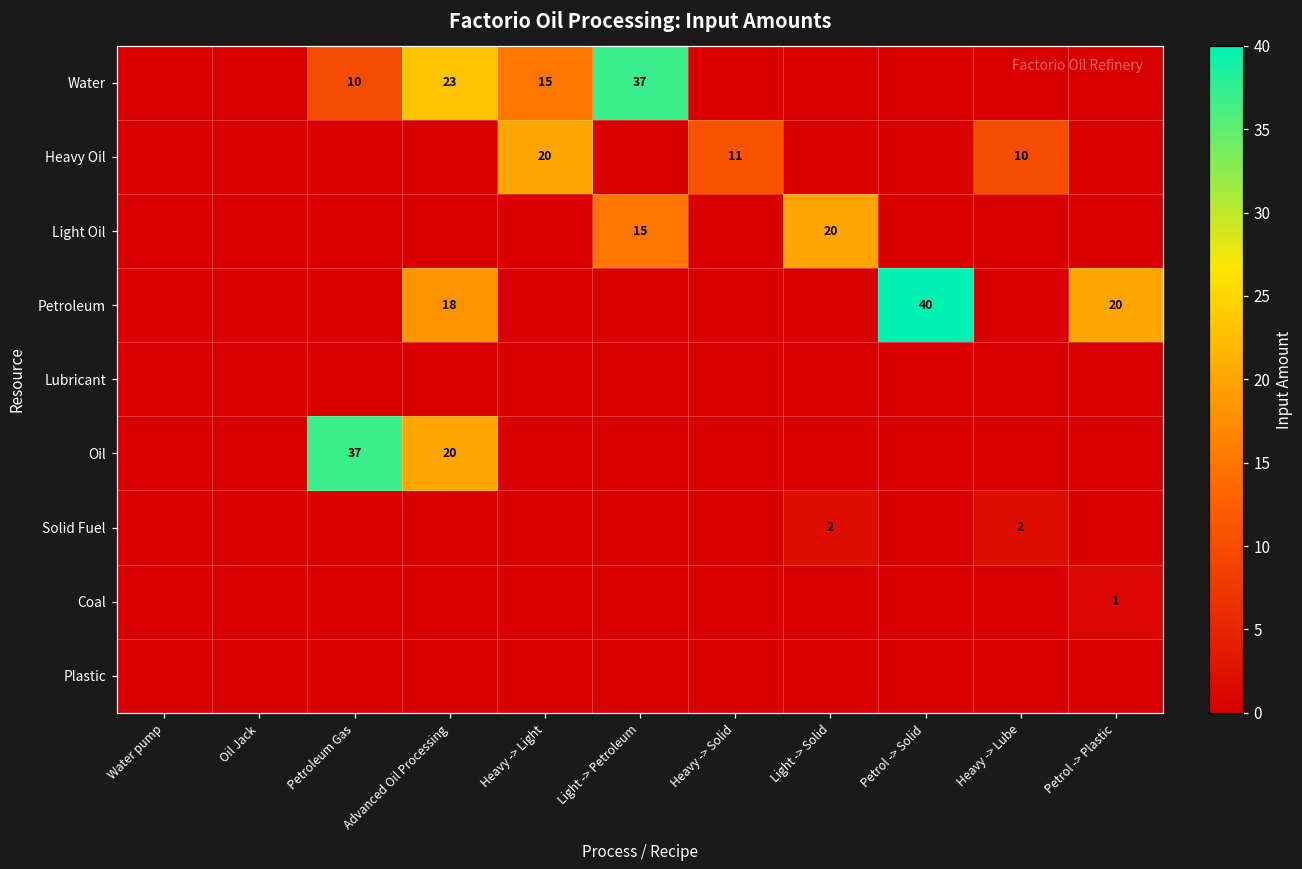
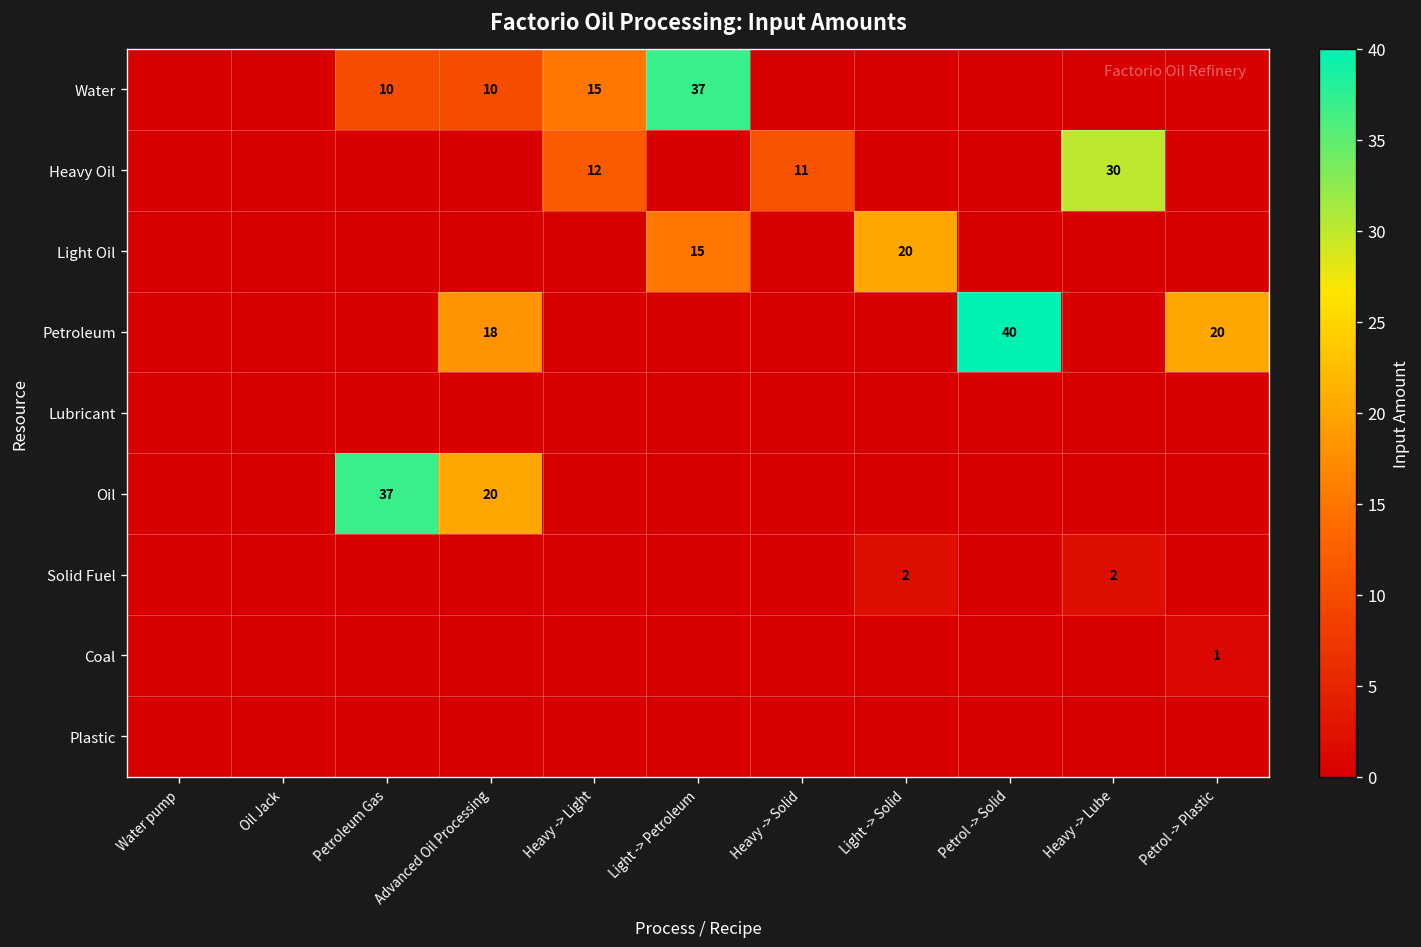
  {
    "Water": {
      "Petroleum Gas": 10,
-     "Advanced Oil Processing": 23,
+     "Advanced Oil Processing": 10,
      "Heavy -> Light": 15,
      "Light -> Petroleum": 37
    },
    "Heavy Oil": {
-     "Heavy -> Light": 20,
+     "Heavy -> Light": 12,
      "Heavy -> Solid": 11,
-     "Heavy -> Lube": 10
+     "Heavy -> Lube": 30
    },
    "Light Oil": {
      "Light -> Petroleum": 15,
      "Light -> Solid": 20
    },
    "Petroleum": {
      "Advanced Oil Processing": 18,
      "Petrol -> Solid": 40,
      "Petrol -> Plastic": 20
    },
    "Oil": {
      "Petroleum Gas": 37,
      "Advanced Oil Processing": 20
    },
    "Solid Fuel": {
      "Light -> Solid": 2,
      "Heavy -> Lube": 2
    },
    "Coal": {
      "Petrol -> Plastic": 1
    }
  }
